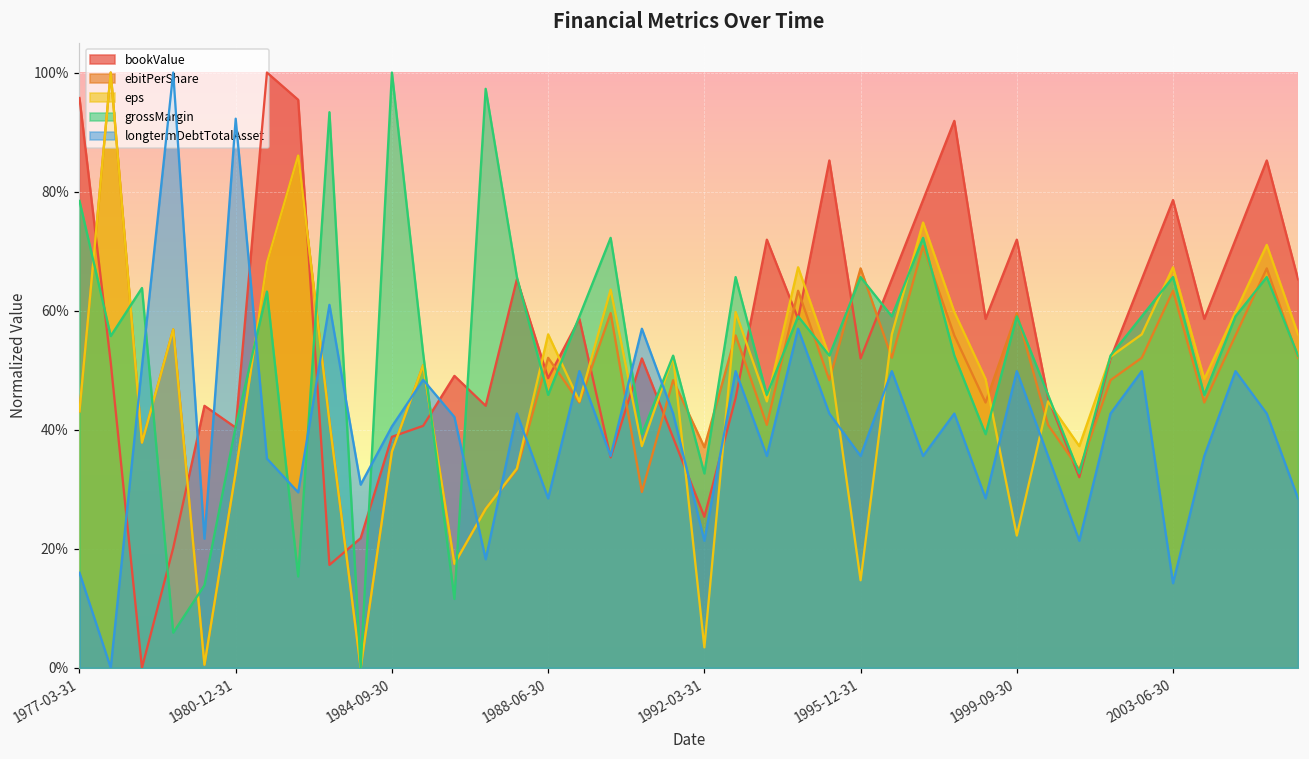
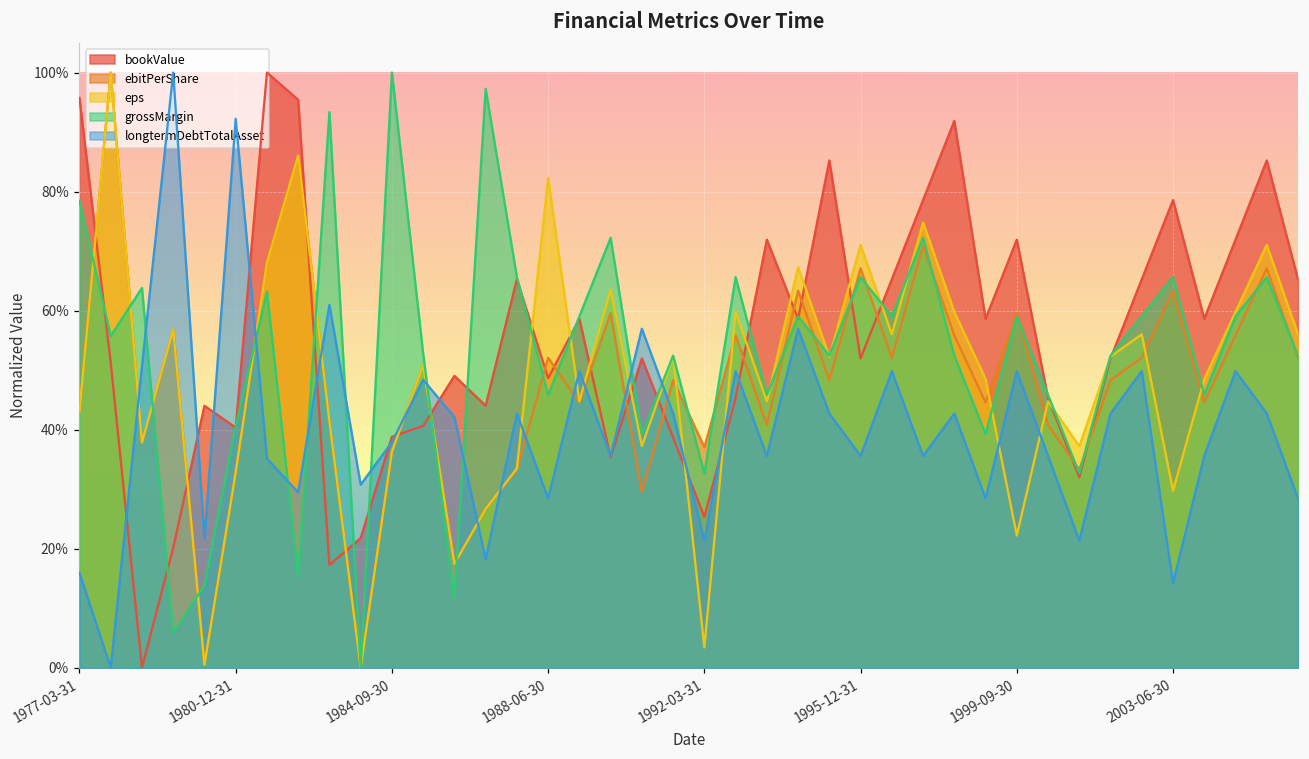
  {
    "eps": {
-     "1988-06-30": "56%",
+     "1988-06-30": "82%",
      "1992-03-31": "3%",
-     "1995-12-31": "15%",
+     "1995-12-31": "71%",
      "1999-09-30": "22%",
-     "2003-06-30": "67%"
+     "2003-06-30": "30%"
    },
    "grossMargin": {
      "1977-03-31": "78%",
      "1984-09-30": "100%",
      "1988-06-30": "46%",
      "1992-03-31": "33%",
      "1995-12-31": "66%",
      "1999-09-30": "59%",
      "2003-06-30": "66%"
    },
    "longtermDebtTotalAsset": {
      "1977-03-31": "16%",
-     "1984-09-30": "41%",
+     "1984-09-30": "38%",
      "1988-06-30": "28%",
      "1992-03-31": "21%",
      "1995-12-31": "36%",
      "1999-09-30": "50%",
      "2003-06-30": "14%"
    }
  }
